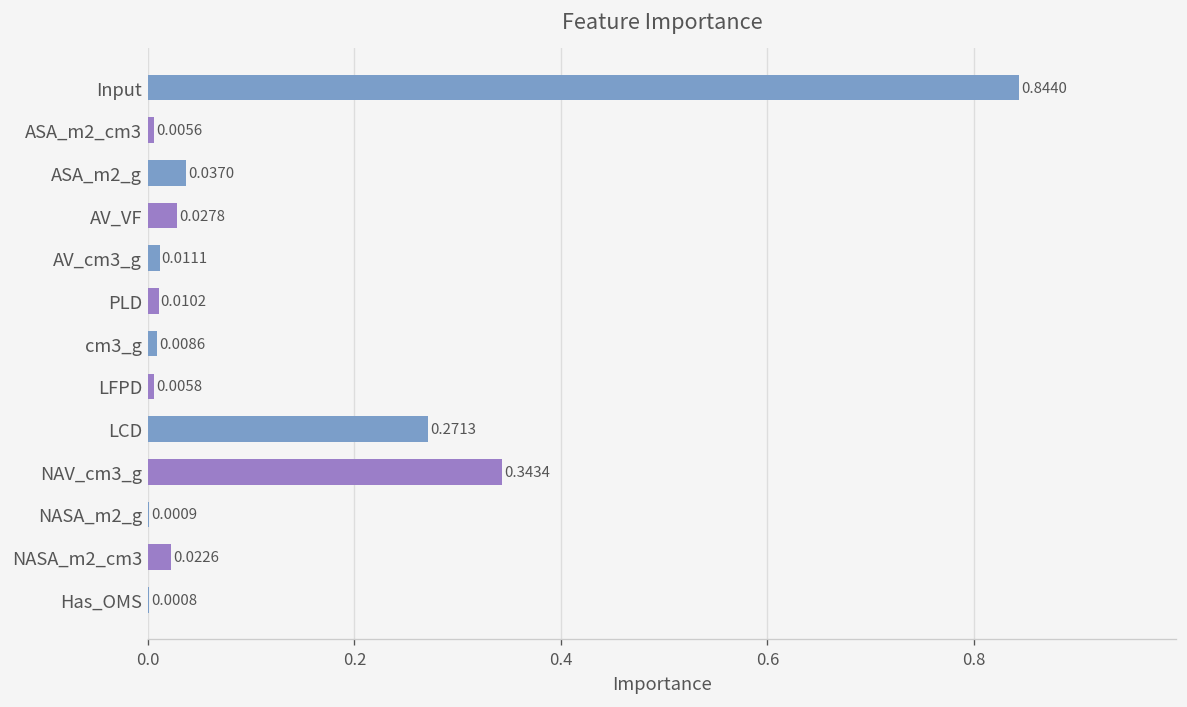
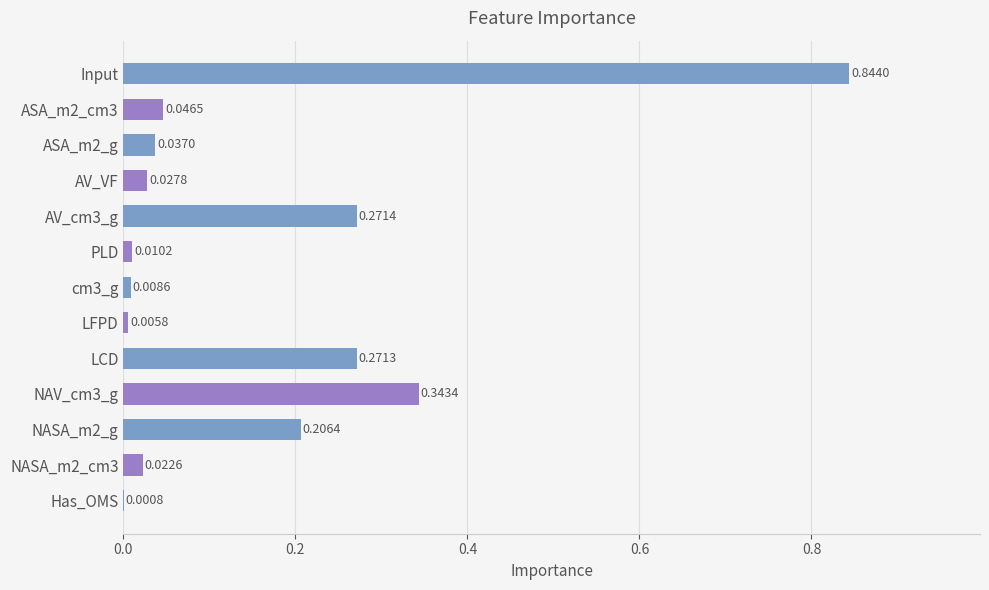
  {
    "Input": 0.8440,
-   "ASA_m2_cm3": 0.0056,
+   "ASA_m2_cm3": 0.0465,
    "ASA_m2_g": 0.0370,
    "AV_VF": 0.0278,
-   "AV_cm3_g": 0.0111,
+   "AV_cm3_g": 0.2714,
    "PLD": 0.0102,
    "cm3_g": 0.0086,
    "LFPD": 0.0058,
    "LCD": 0.2713,
    "NAV_cm3_g": 0.3434,
-   "NASA_m2_g": 0.0009,
+   "NASA_m2_g": 0.2064,
    "NASA_m2_cm3": 0.0226,
    "Has_OMS": 0.0008
  }
